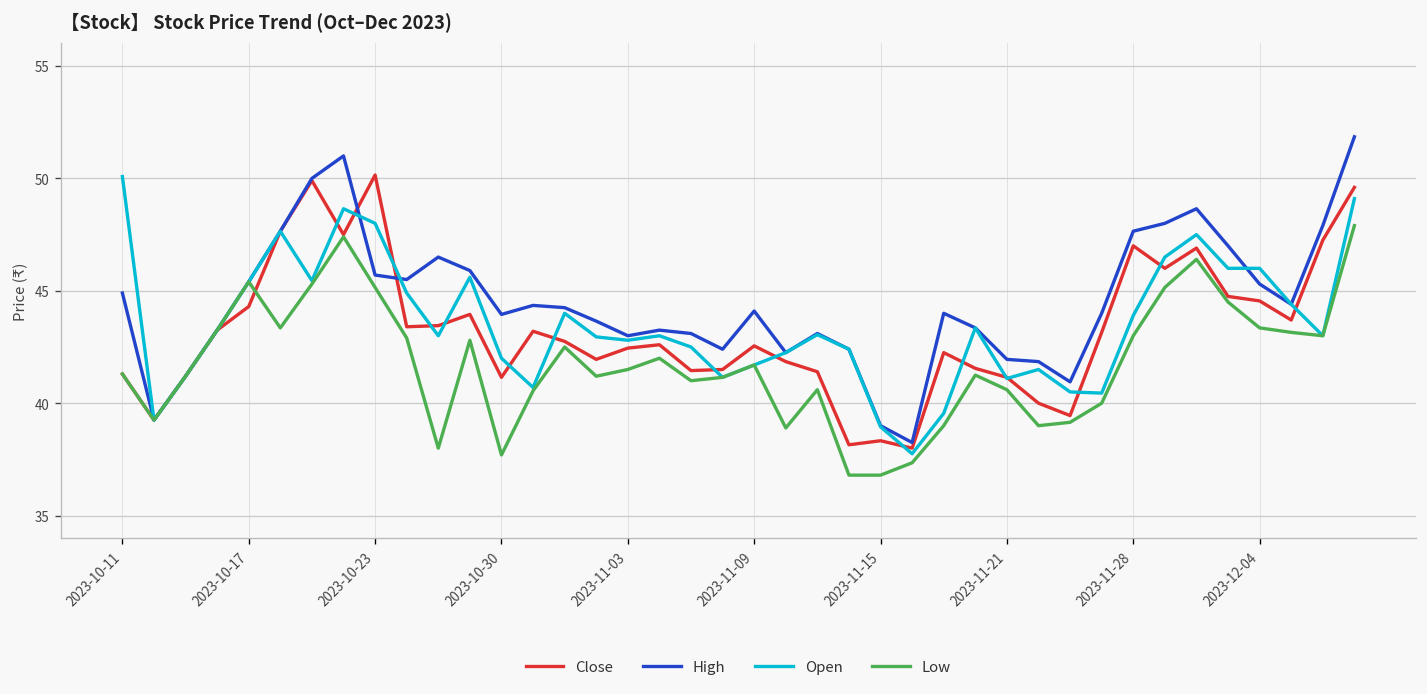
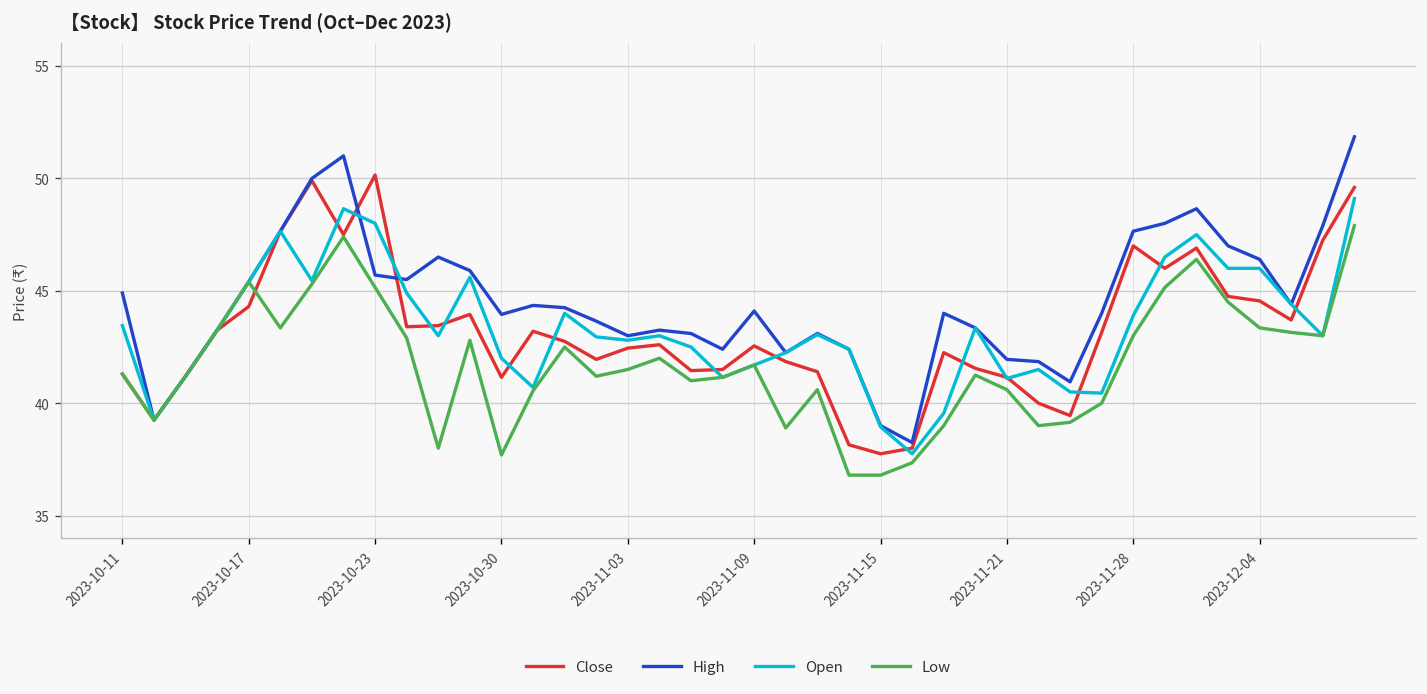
  {
    "Close": {
      "2023-10-17": 44.3,
      "2023-10-23": 50.2,
      "2023-10-30": 41.2,
      "2023-11-03": 42.5,
      "2023-11-09": 42.6,
-     "2023-11-15": 38.3,
+     "2023-11-15": 37.8,
      "2023-11-28": 47.0,
      "2023-12-04": 44.6
    },
    "High": {
      "2023-10-11": 44.9,
      "2023-10-23": 45.7,
      "2023-10-30": 44.0,
      "2023-11-03": 43.0,
      "2023-11-09": 44.1,
      "2023-11-21": 42.0,
      "2023-11-28": 47.7,
-     "2023-12-04": 45.3
+     "2023-12-04": 46.4
    },
    "Open": {
-     "2023-10-11": 50.1,
+     "2023-10-11": 43.5,
      "2023-10-23": 48.0,
      "2023-10-30": 42.0,
      "2023-11-03": 42.8,
      "2023-11-28": 43.9,
      "2023-12-04": 46.0
    },
    "Low": {
      "2023-10-23": 45.2,
      "2023-10-30": 37.7,
      "2023-11-03": 41.5,
      "2023-11-15": 36.8,
      "2023-11-21": 40.6,
      "2023-11-28": 43.0,
      "2023-12-04": 43.4
    }
  }
